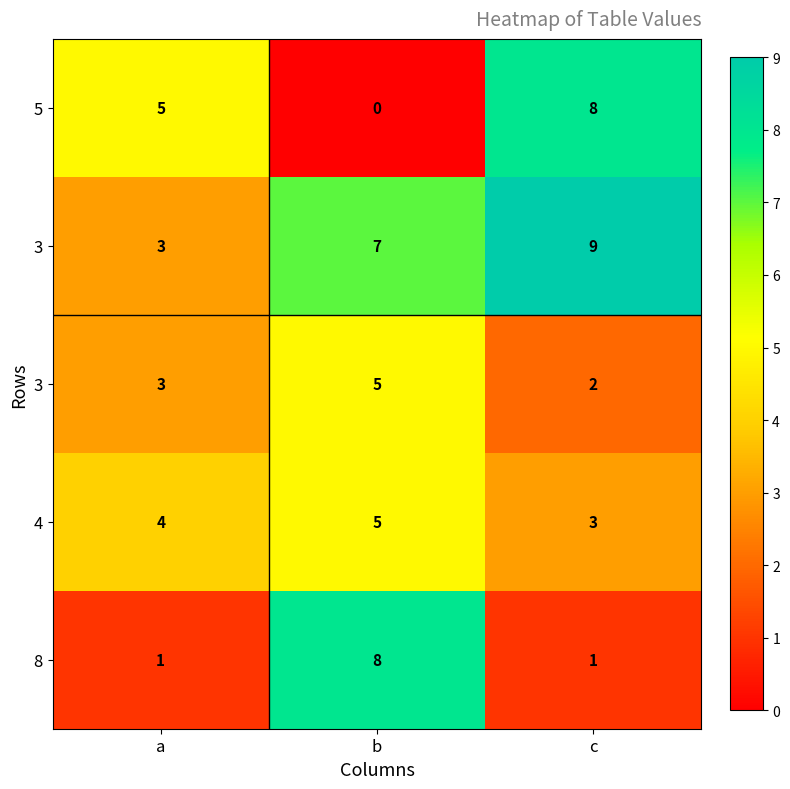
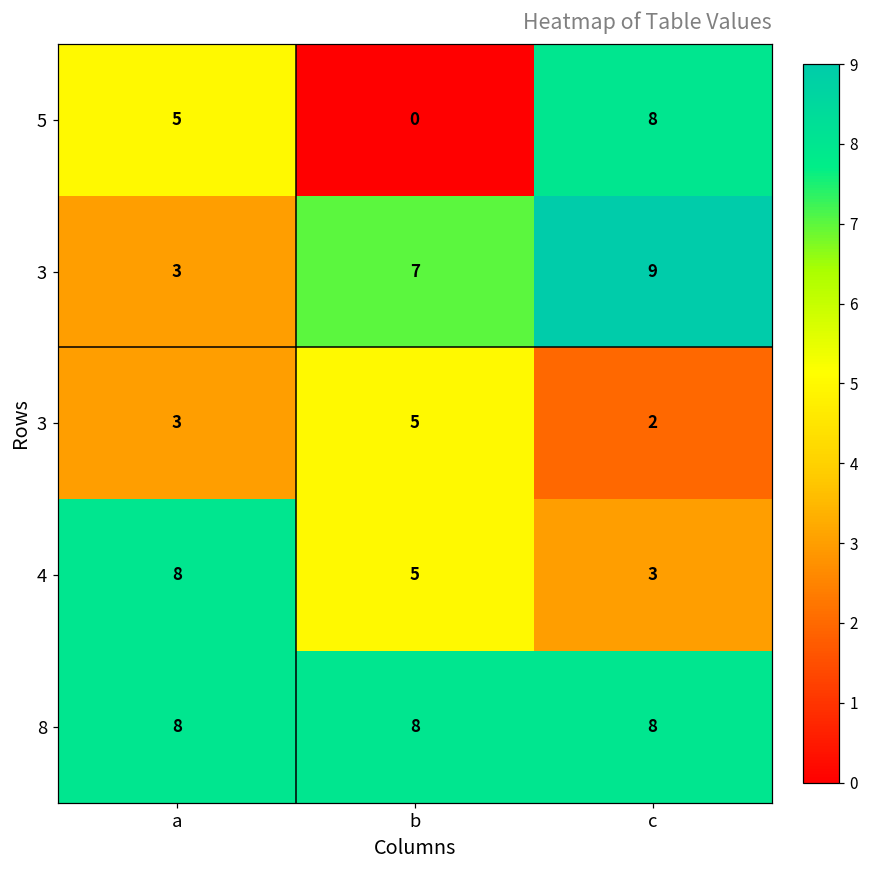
  {
    "5": {
      "a": 5,
      "b": 0,
      "c": 8
    },
    "4": {
-     "a": 4,
+     "a": 8,
      "b": 5,
      "c": 3
    },
    "8": {
-     "a": 1,
+     "a": 8,
      "b": 8,
-     "c": 1
+     "c": 8
    }
  }
